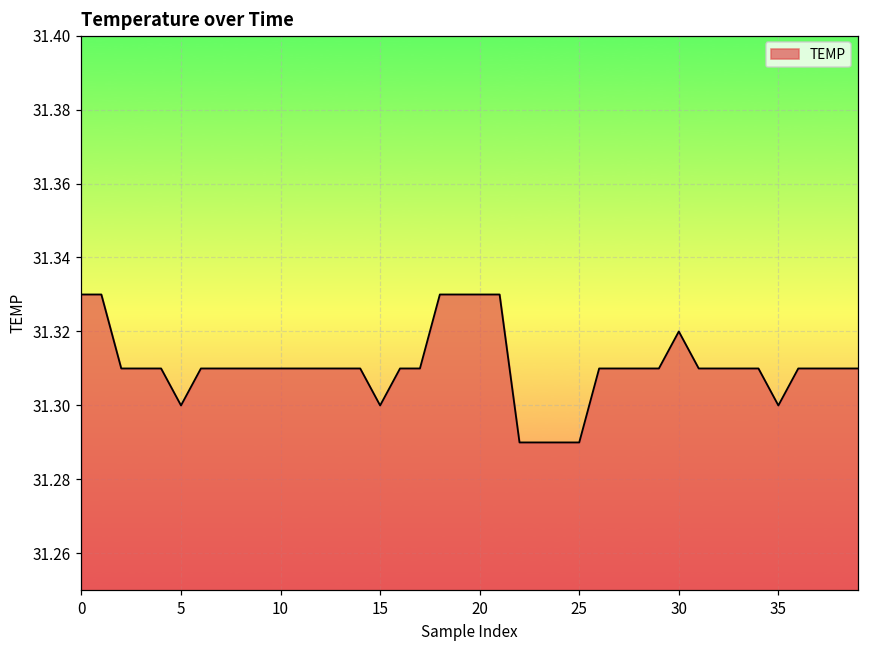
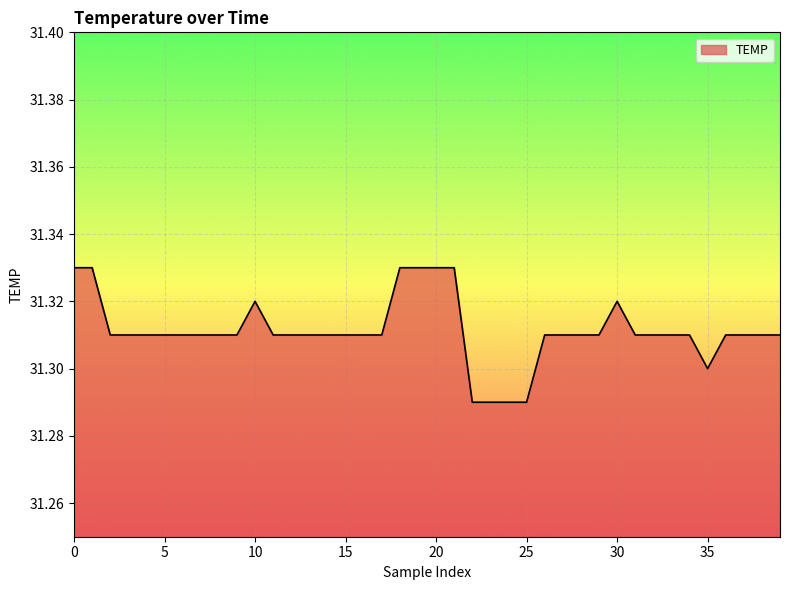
  {
    "0": 31.33,
-   "5": 31.30,
-   "10": 31.31,
-   "15": 31.30,
+   "5": 31.31,
+   "10": 31.32,
+   "15": 31.31,
    "20": 31.33,
    "25": 31.29,
    "30": 31.32,
    "35": 31.30
  }
